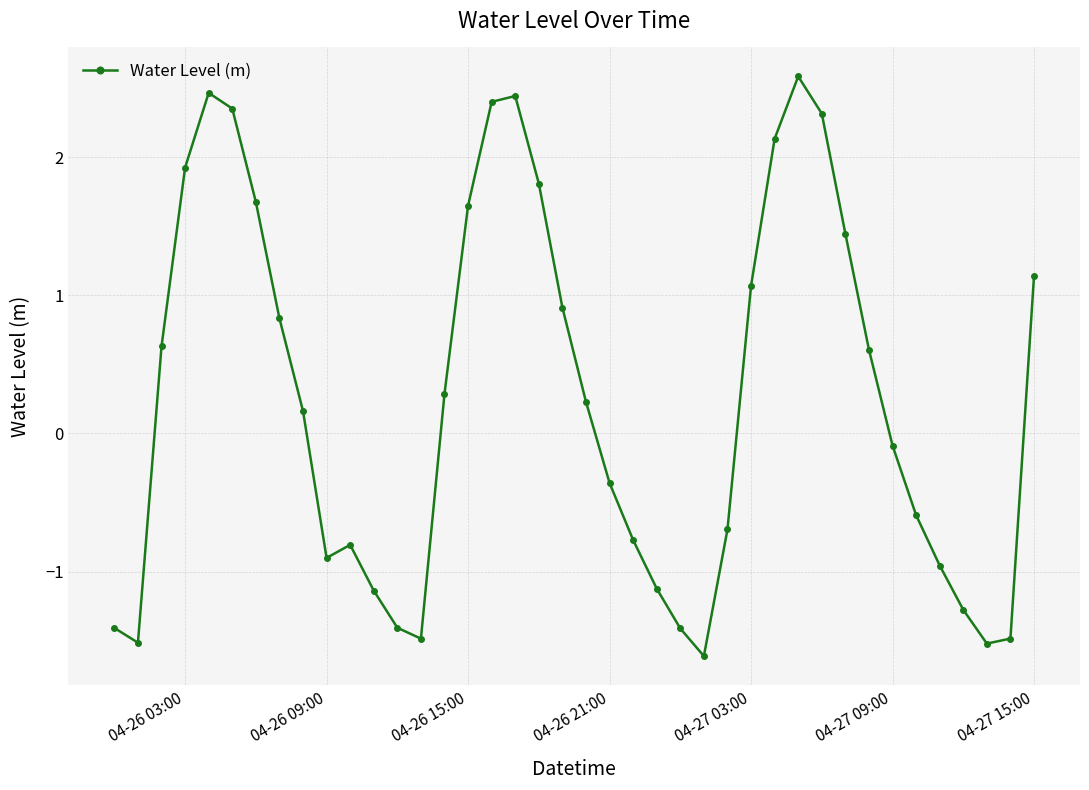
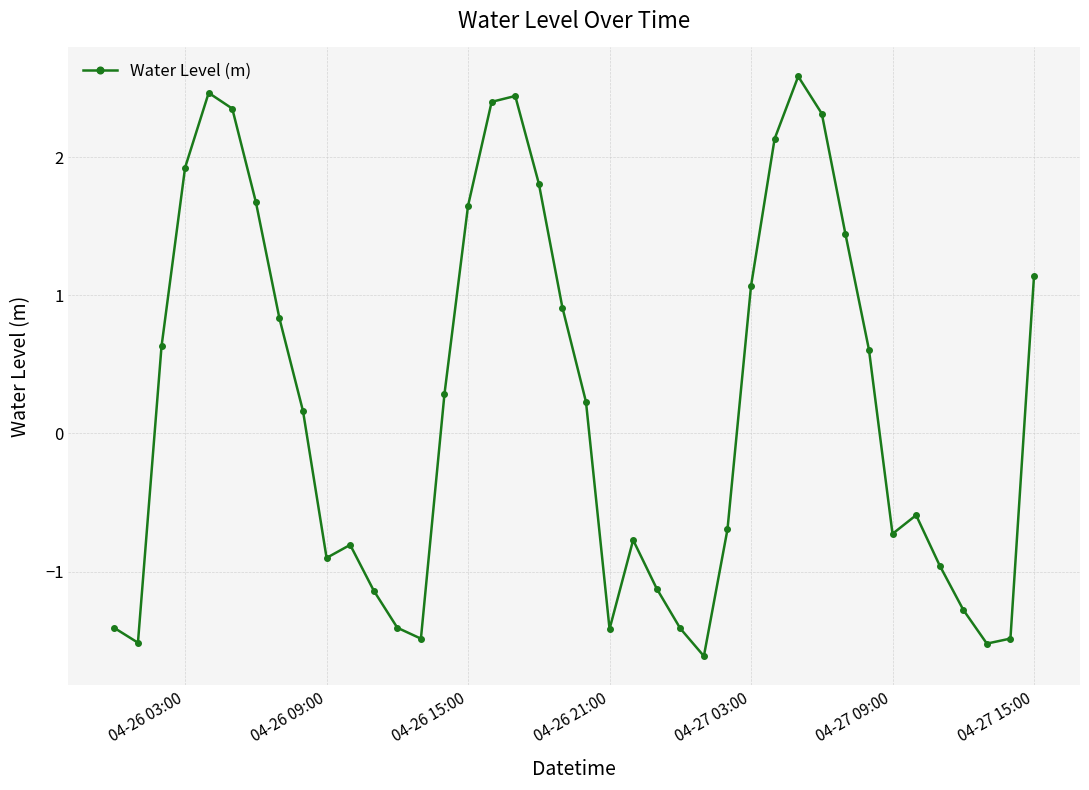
  {
    "04-26 03:00": 1.92,
    "04-26 09:00": -0.90,
    "04-26 15:00": 1.65,
-   "04-26 21:00": -0.36,
+   "04-26 21:00": -1.42,
    "04-27 03:00": 1.07,
-   "04-27 09:00": -0.09,
+   "04-27 09:00": -0.73,
    "04-27 15:00": 1.14
  }
